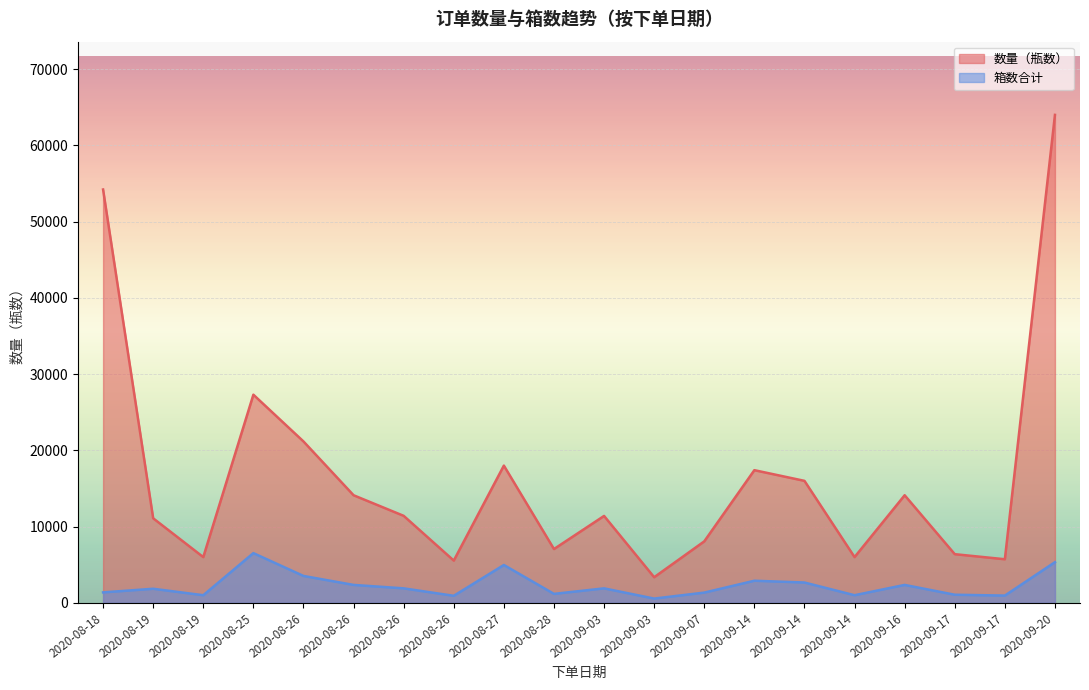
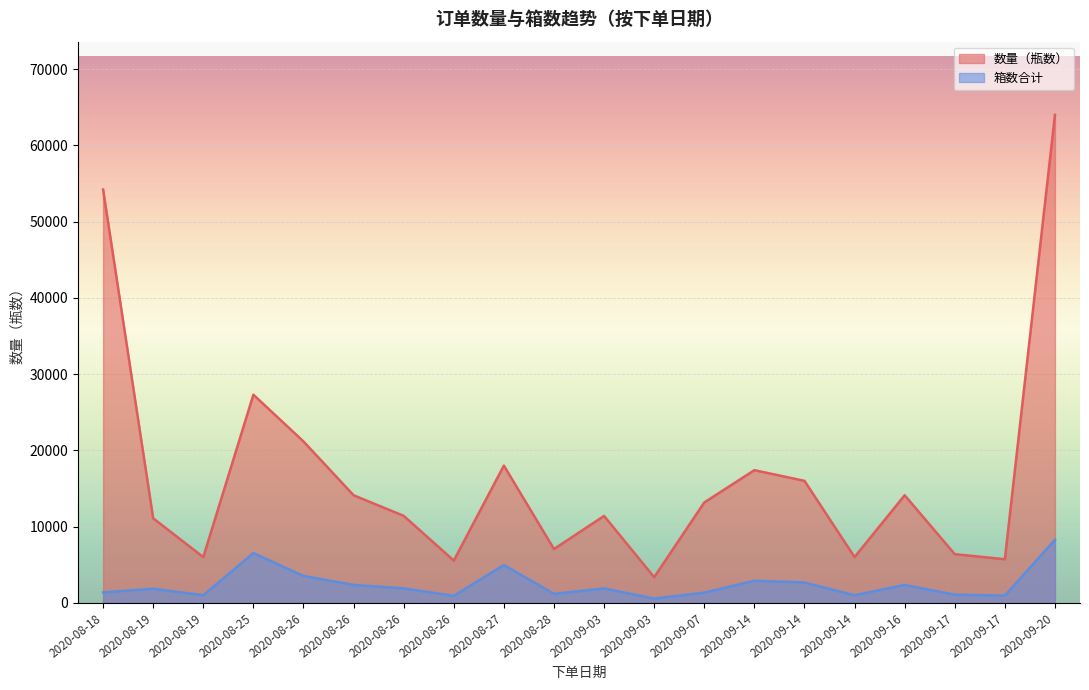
  {
    "数量（瓶数）": {
      "2020-08-18": 54000,
      "2020-08-25": 27000,
      "2020-08-27": 18000,
      "2020-08-28": 7000,
-     "2020-09-07": 8000,
+     "2020-09-07": 13000,
      "2020-09-16": 14000,
      "2020-09-20": 64000
    },
    "箱数合计": {
      "2020-08-18": 1000,
      "2020-08-25": 7000,
      "2020-08-27": 5000,
      "2020-08-28": 1000,
      "2020-09-07": 1000,
      "2020-09-16": 2000,
-     "2020-09-20": 5000
+     "2020-09-20": 8000
    }
  }
